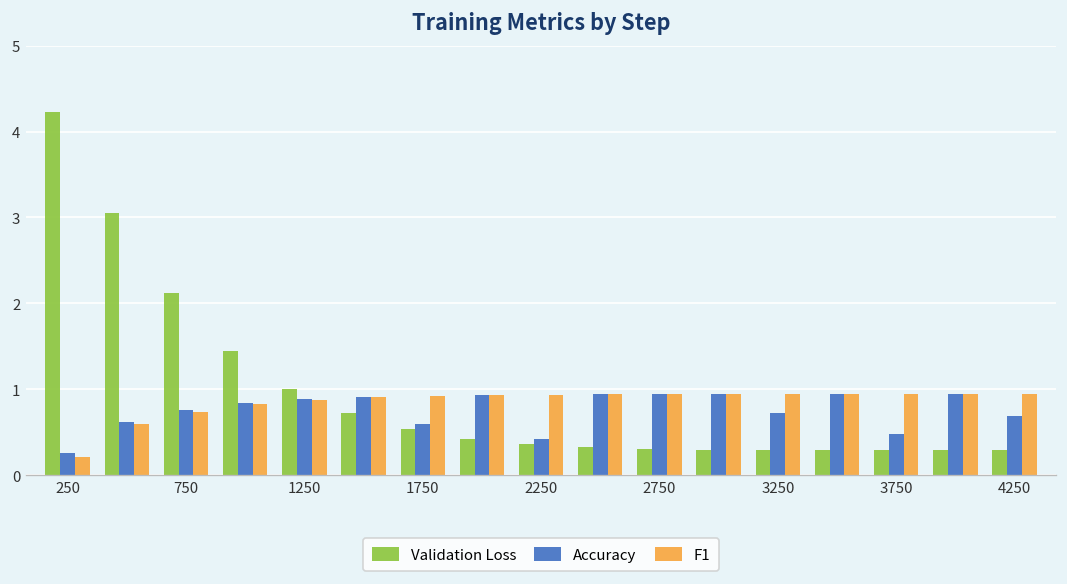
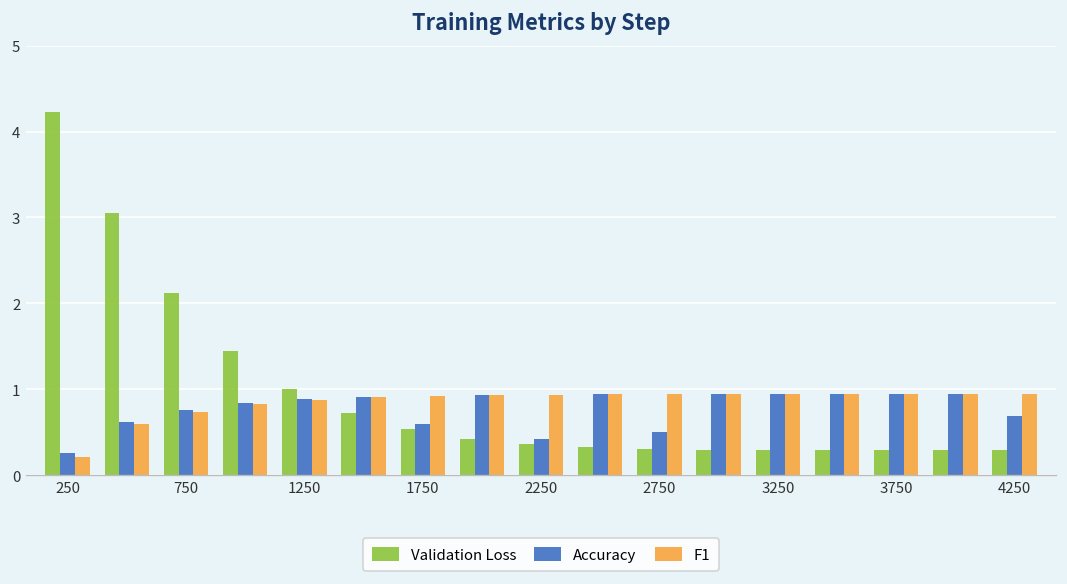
  {
    "Accuracy": {
      "250": 0.3,
      "750": 0.8,
      "1250": 0.9,
      "1750": 0.6,
      "2250": 0.4,
-     "2750": 0.9,
-     "3250": 0.7,
-     "3750": 0.5,
+     "2750": 0.5,
+     "3250": 0.9,
+     "3750": 0.9,
      "4250": 0.7
    }
  }
